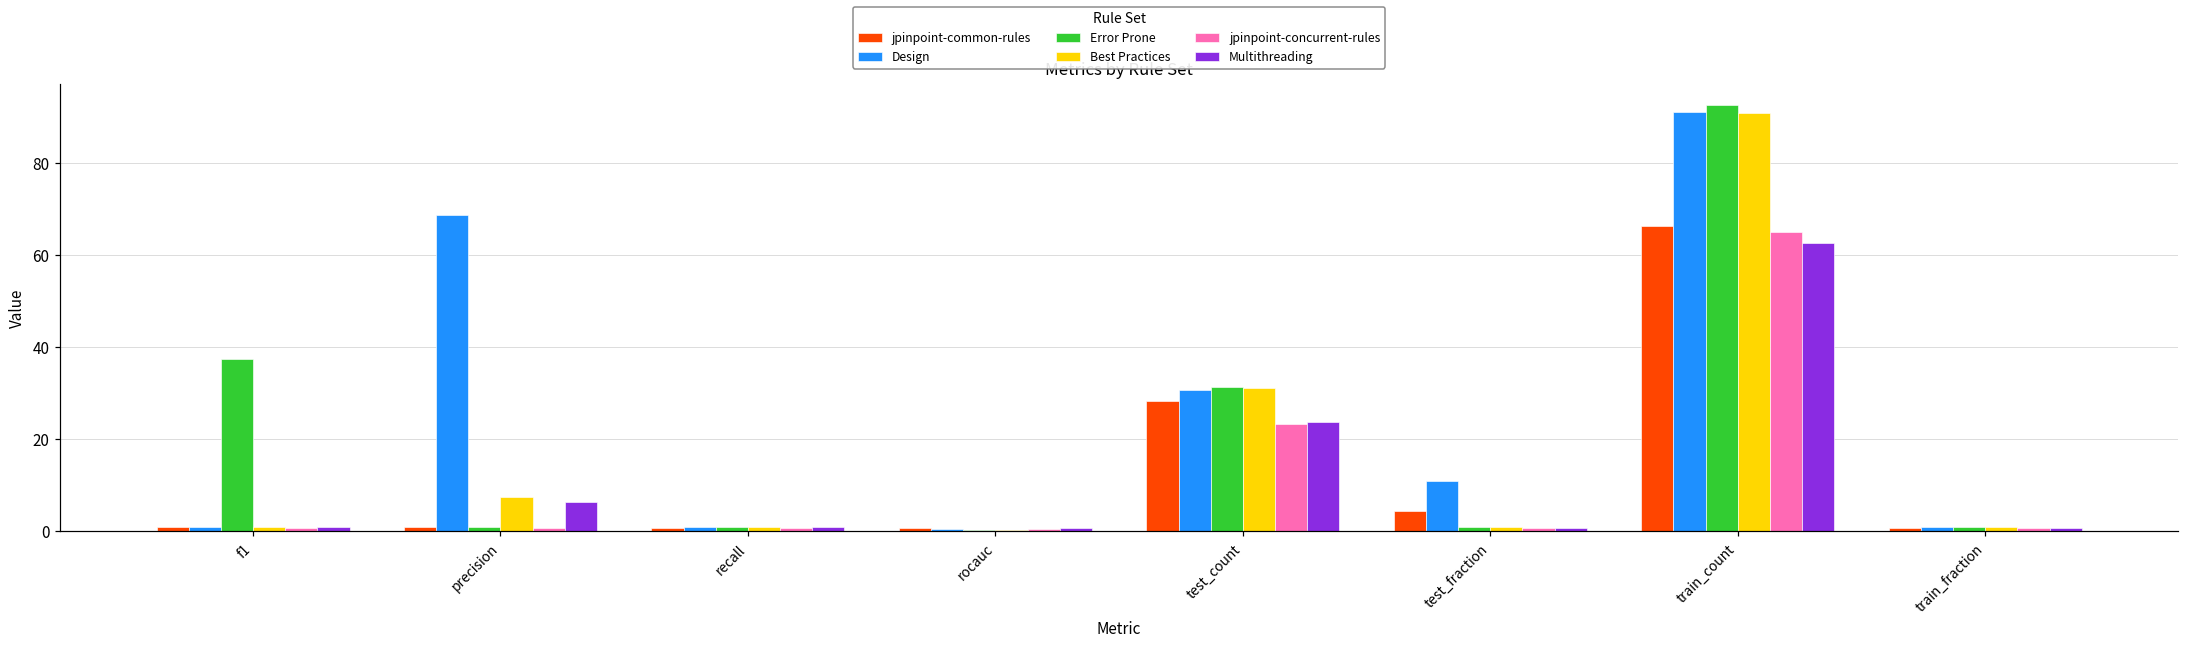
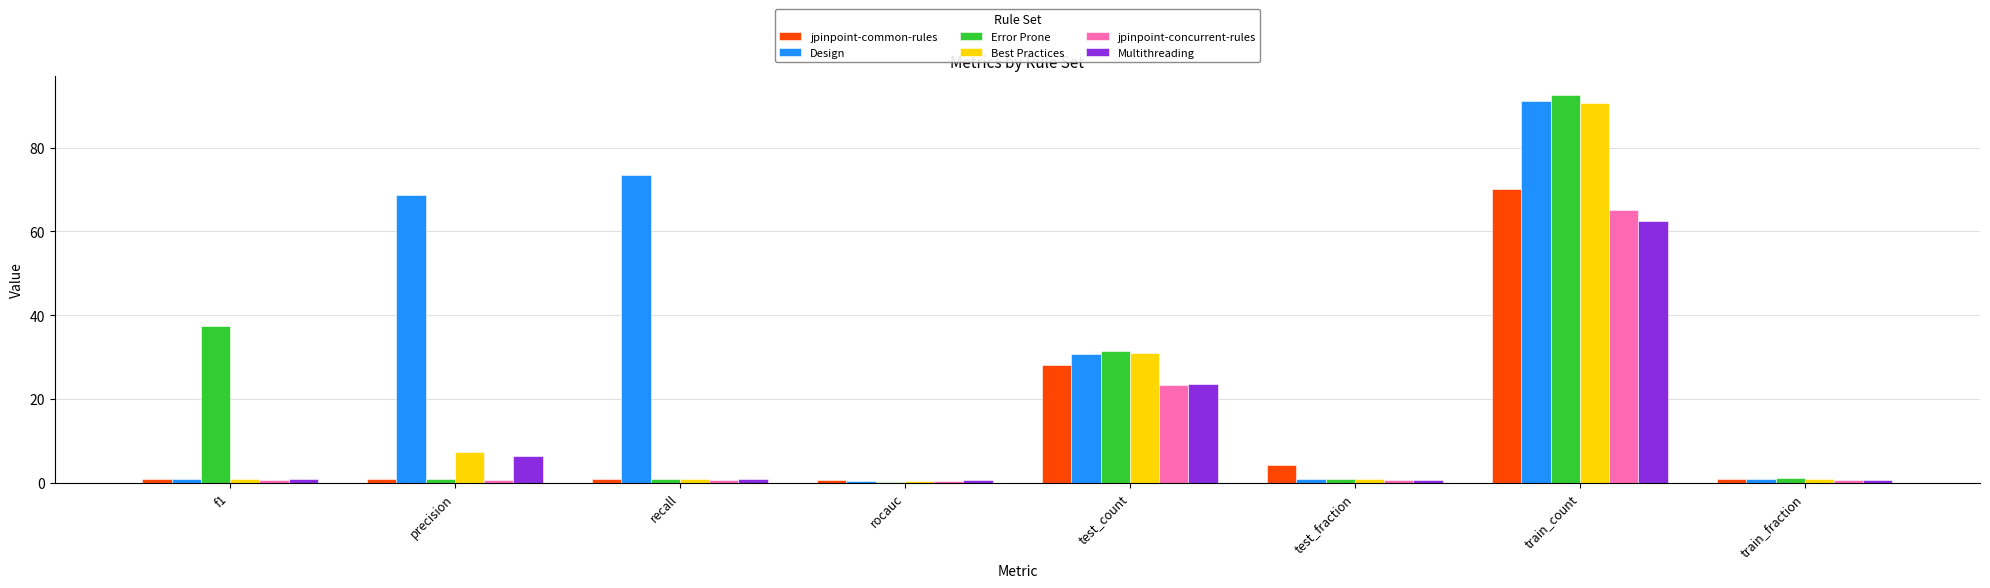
  {
    "jpinpoint-common-rules": {
      "f1": 1,
      "precision": 1,
      "recall": 1,
      "rocauc": 1,
      "test_count": 28,
      "test_fraction": 4,
-     "train_count": 66,
+     "train_count": 70,
      "train_fraction": 1
    },
    "Design": {
      "f1": 1,
      "precision": 69,
-     "recall": 1,
+     "recall": 74,
      "test_count": 31,
-     "test_fraction": 11,
+     "test_fraction": 1,
      "train_count": 91,
      "train_fraction": 1
    },
    "Error Prone": {
      "f1": 37,
      "precision": 1,
      "recall": 1,
      "test_count": 31,
      "test_fraction": 1,
      "train_count": 93,
      "train_fraction": 1
    },
    "Best Practices": {
      "f1": 1,
      "precision": 7,
      "recall": 1,
      "test_count": 31,
      "test_fraction": 1,
      "train_count": 91,
      "train_fraction": 1
    },
    "jpinpoint-concurrent-rules": {
      "f1": 1,
      "precision": 1,
      "recall": 1,
      "test_count": 23,
      "test_fraction": 1,
      "train_count": 65,
      "train_fraction": 1
    },
    "Multithreading": {
      "f1": 1,
      "precision": 6,
      "recall": 1,
      "test_count": 24,
      "test_fraction": 1,
      "train_count": 63,
      "train_fraction": 1
    }
  }
